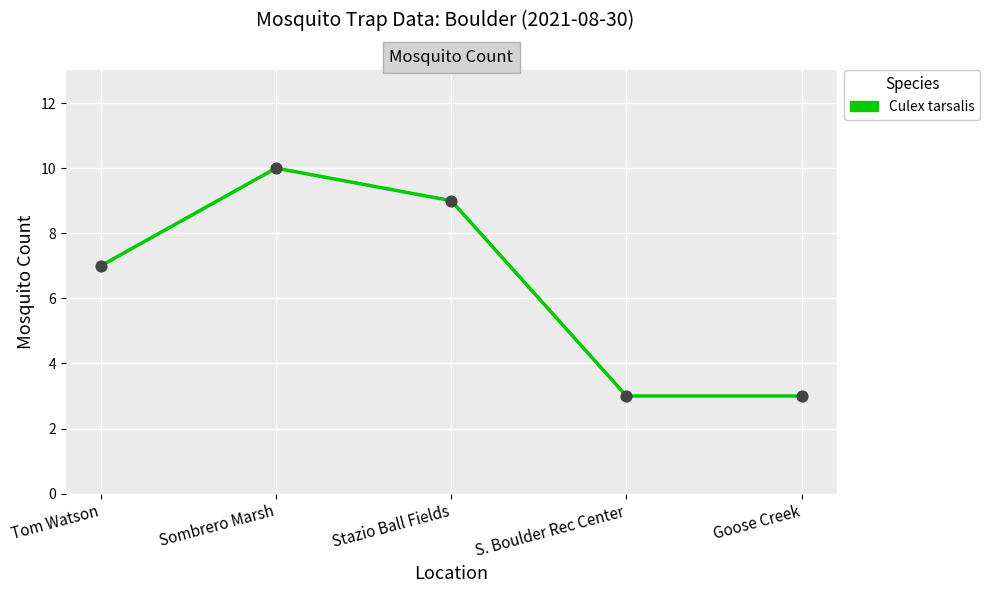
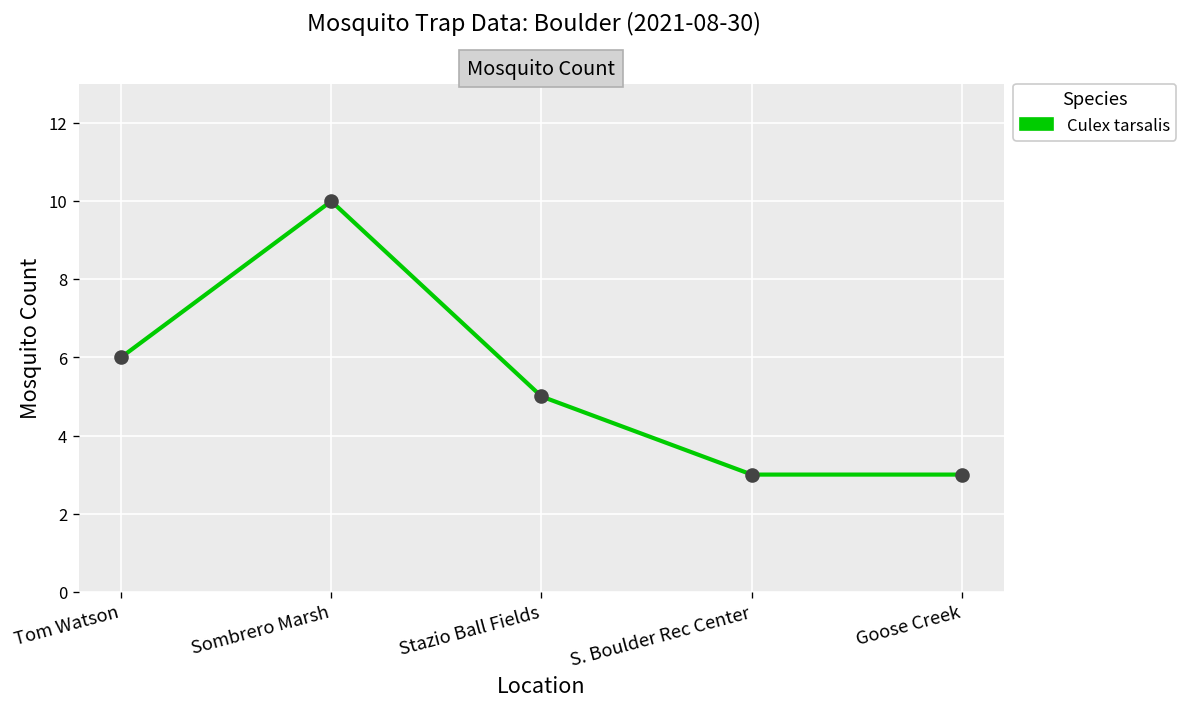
  {
-   "Tom Watson": 7,
+   "Tom Watson": 6,
    "Sombrero Marsh": 10,
-   "Stazio Ball Fields": 9,
+   "Stazio Ball Fields": 5,
    "S. Boulder Rec Center": 3,
    "Goose Creek": 3
  }
